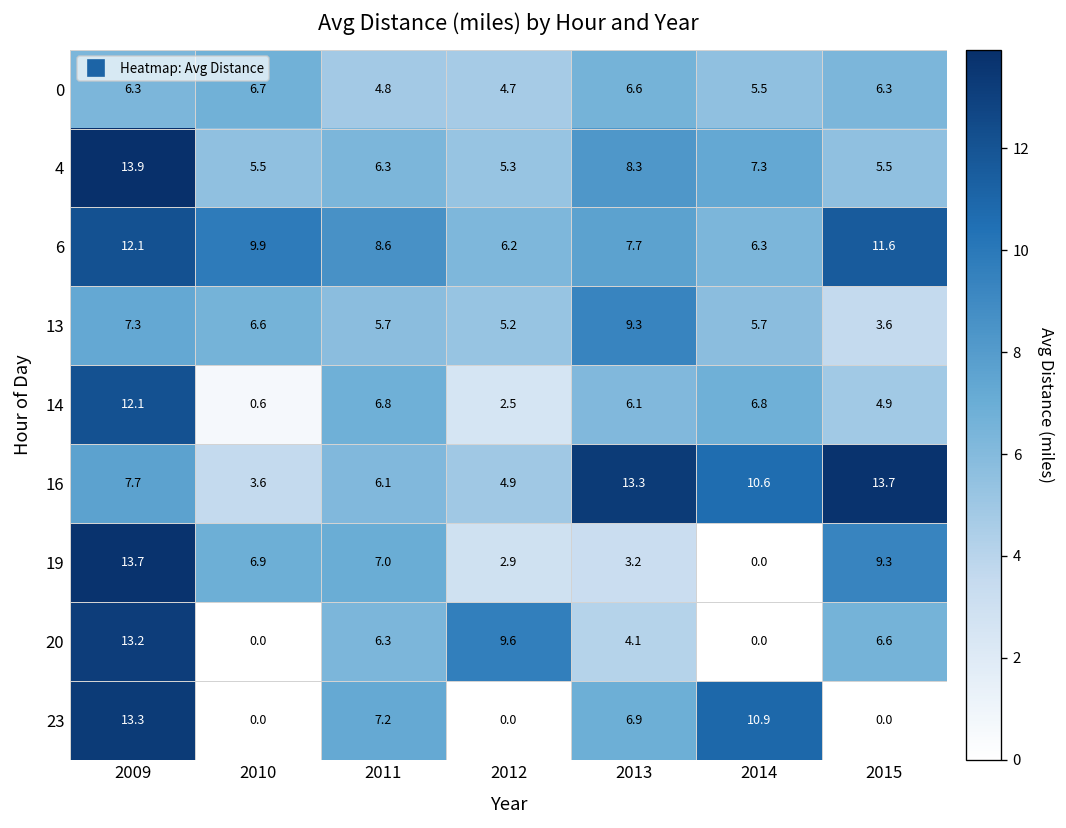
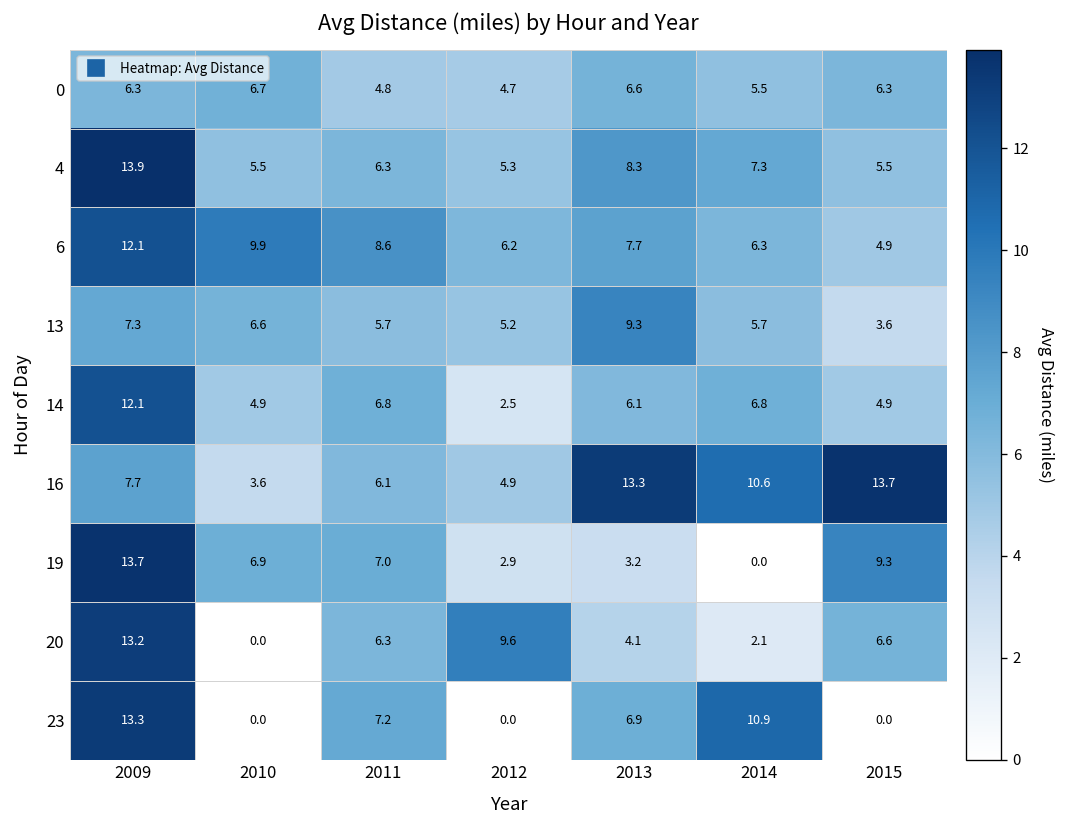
  {
    "0": {
      "2009": 6.3,
      "2010": 6.7,
      "2011": 4.8,
      "2012": 4.7,
      "2013": 6.6,
      "2014": 5.5,
      "2015": 6.3
    },
    "4": {
      "2009": 13.9,
      "2010": 5.5,
      "2011": 6.3,
      "2012": 5.3,
      "2013": 8.3,
      "2014": 7.3,
      "2015": 5.5
    },
    "6": {
      "2009": 12.1,
      "2010": 9.9,
      "2011": 8.6,
      "2012": 6.2,
      "2013": 7.7,
      "2014": 6.3,
-     "2015": 11.6
+     "2015": 4.9
    },
    "13": {
      "2009": 7.3,
      "2010": 6.6,
      "2011": 5.7,
      "2012": 5.2,
      "2013": 9.3,
      "2014": 5.7,
      "2015": 3.6
    },
    "14": {
      "2009": 12.1,
-     "2010": 0.6,
+     "2010": 4.9,
      "2011": 6.8,
      "2012": 2.5,
      "2013": 6.1,
      "2014": 6.8,
      "2015": 4.9
    },
    "16": {
      "2009": 7.7,
      "2010": 3.6,
      "2011": 6.1,
      "2012": 4.9,
      "2013": 13.3,
      "2014": 10.6,
      "2015": 13.7
    },
    "19": {
      "2009": 13.7,
      "2010": 6.9,
      "2011": 7.0,
      "2012": 2.9,
      "2013": 3.2,
      "2014": 0.0,
      "2015": 9.3
    },
    "20": {
      "2009": 13.2,
      "2010": 0.0,
      "2011": 6.3,
      "2012": 9.6,
      "2013": 4.1,
-     "2014": 0.0,
+     "2014": 2.1,
      "2015": 6.6
    },
    "23": {
      "2009": 13.3,
      "2010": 0.0,
      "2011": 7.2,
      "2012": 0.0,
      "2013": 6.9,
      "2014": 10.9,
      "2015": 0.0
    }
  }
